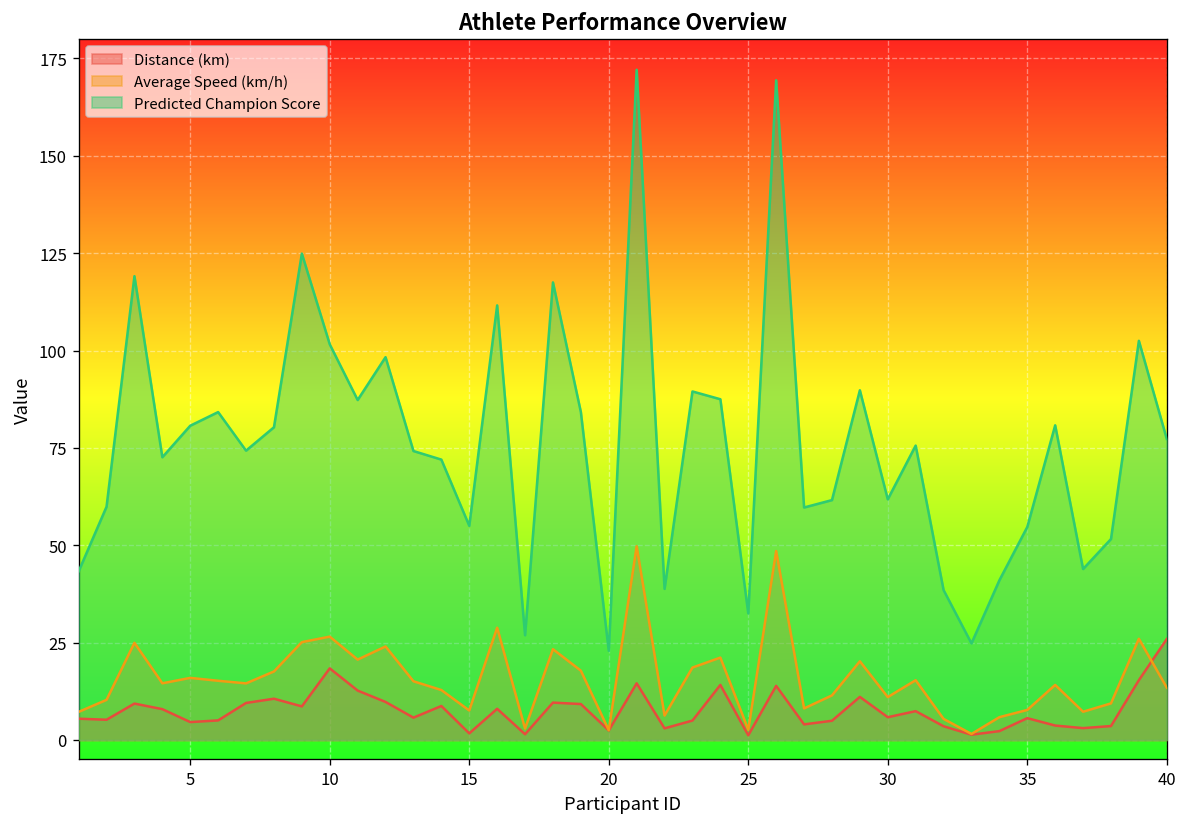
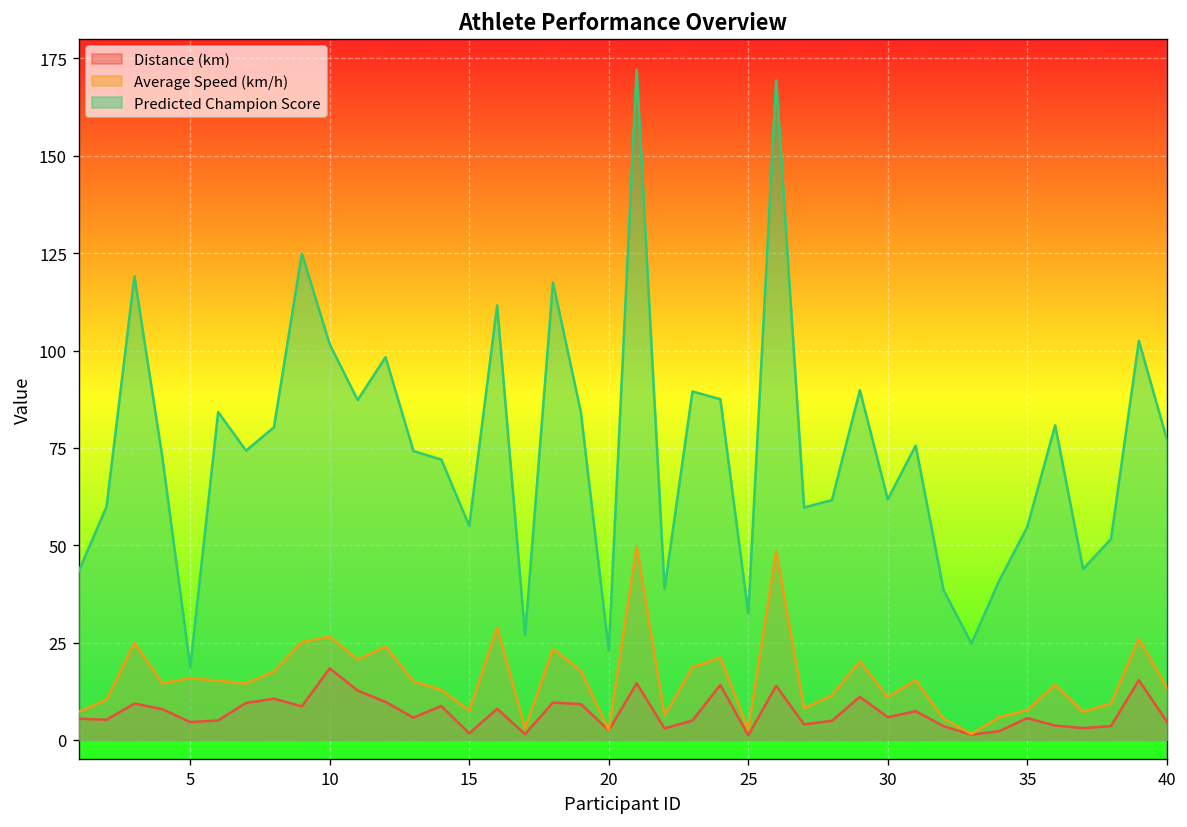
  {
    "Distance (km)": {
      "5": 5,
      "10": 18,
      "15": 2,
      "25": 1,
      "30": 6,
      "35": 6,
-     "40": 26
+     "40": 5
    },
    "Average Speed (km/h)": {
      "5": 16,
      "10": 27,
      "15": 8,
      "25": 3,
      "30": 11,
      "35": 8,
      "40": 13
    },
    "Predicted Champion Score": {
-     "5": 81,
+     "5": 19,
      "10": 102,
      "15": 55,
      "20": 23,
      "25": 33,
      "30": 62,
      "35": 55,
      "40": 77
    }
  }
